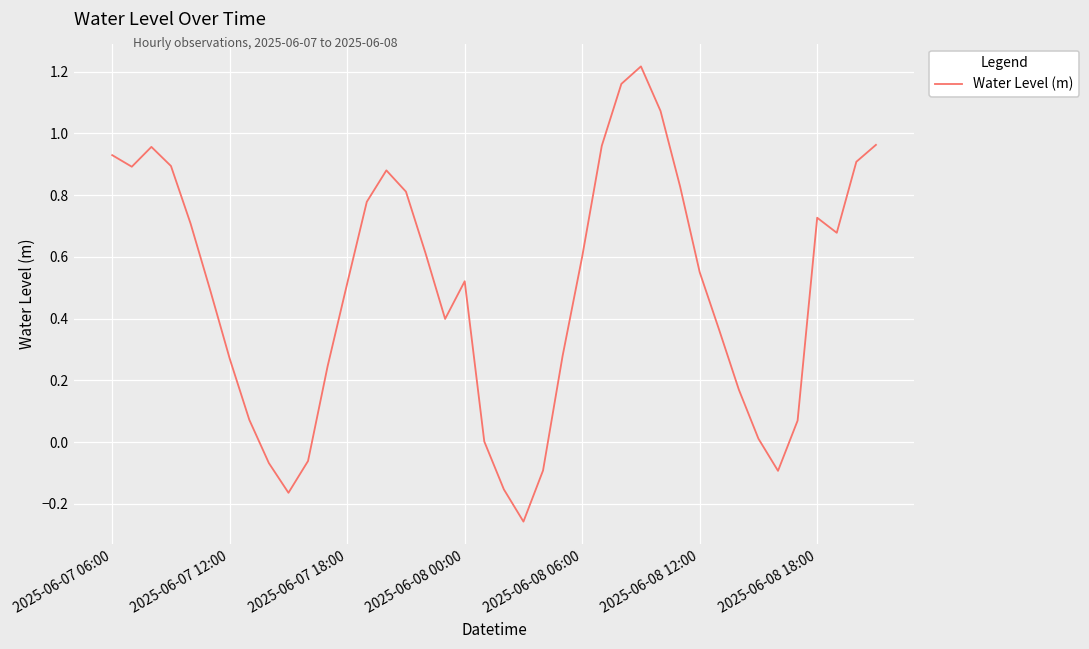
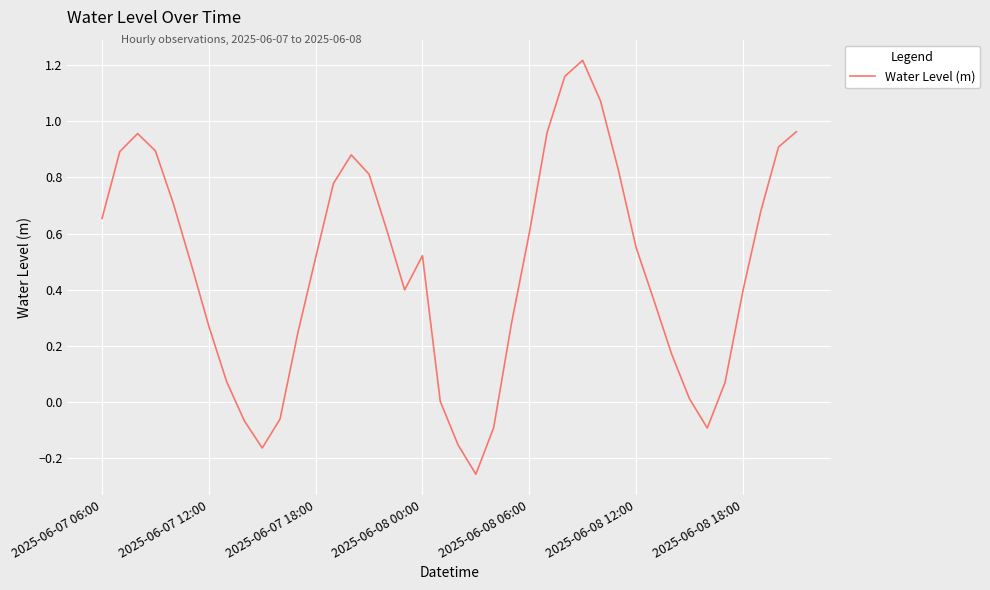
  {
-   "2025-06-07 06:00": 0.93,
+   "2025-06-07 06:00": 0.65,
    "2025-06-07 12:00": 0.27,
    "2025-06-07 18:00": 0.51,
    "2025-06-08 00:00": 0.52,
    "2025-06-08 06:00": 0.60,
    "2025-06-08 12:00": 0.55,
-   "2025-06-08 18:00": 0.73
+   "2025-06-08 18:00": 0.40
  }
